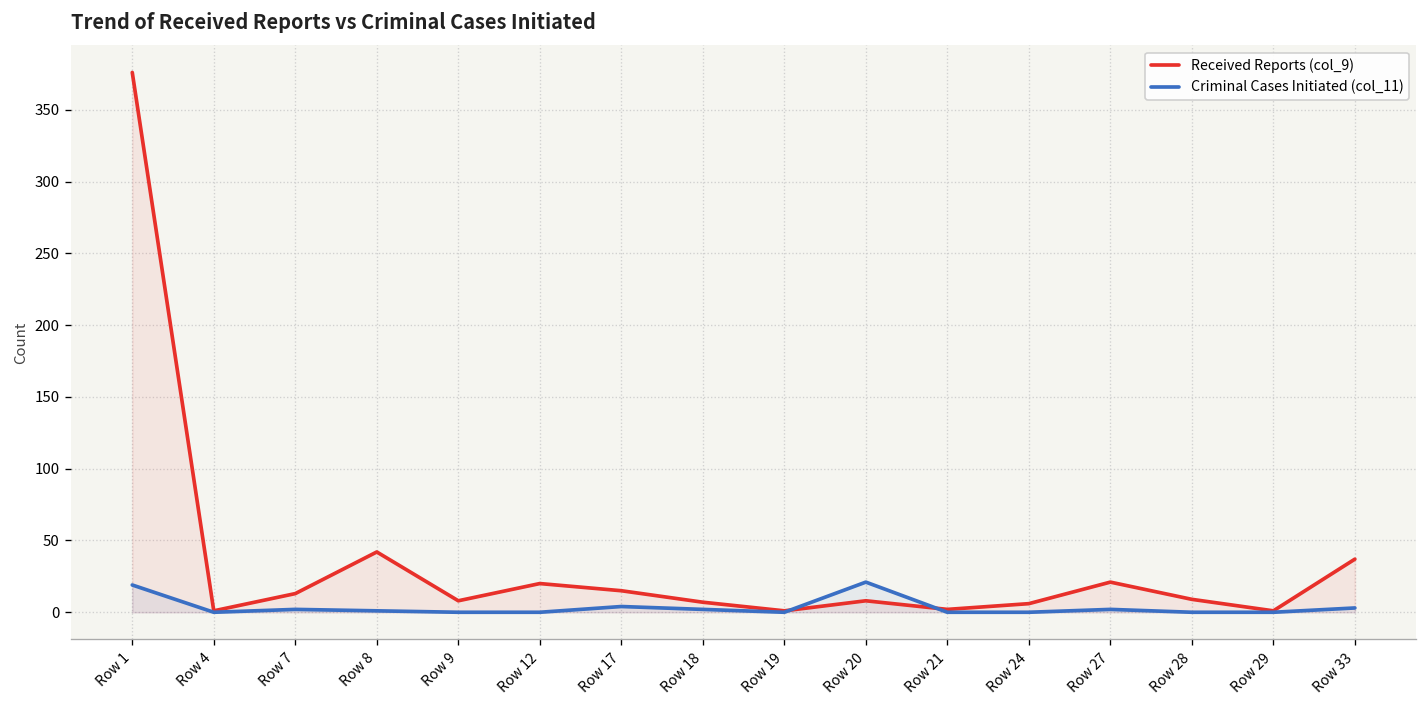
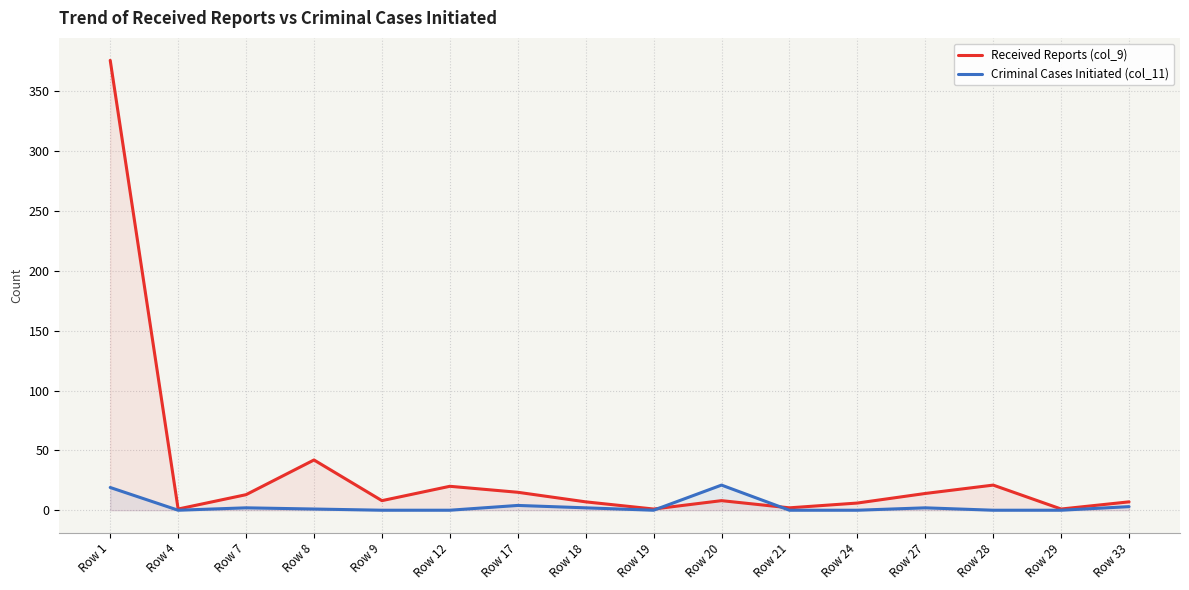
  {
    "Received Reports (col_9)": {
      "Row 1": 376,
      "Row 7": 13,
      "Row 8": 42,
      "Row 9": 8,
      "Row 12": 20,
      "Row 17": 15,
      "Row 18": 7,
      "Row 20": 8,
      "Row 24": 6,
-     "Row 27": 21,
-     "Row 28": 9,
-     "Row 33": 37
+     "Row 27": 14,
+     "Row 28": 21,
+     "Row 33": 7
    },
    "Criminal Cases Initiated (col_11)": {
      "Row 1": 19,
      "Row 7": 2,
      "Row 8": 1,
      "Row 9": 0,
      "Row 12": 0,
      "Row 17": 4,
      "Row 18": 2,
      "Row 20": 21,
      "Row 24": 0,
      "Row 27": 2,
      "Row 28": 0,
      "Row 33": 3
    }
  }
